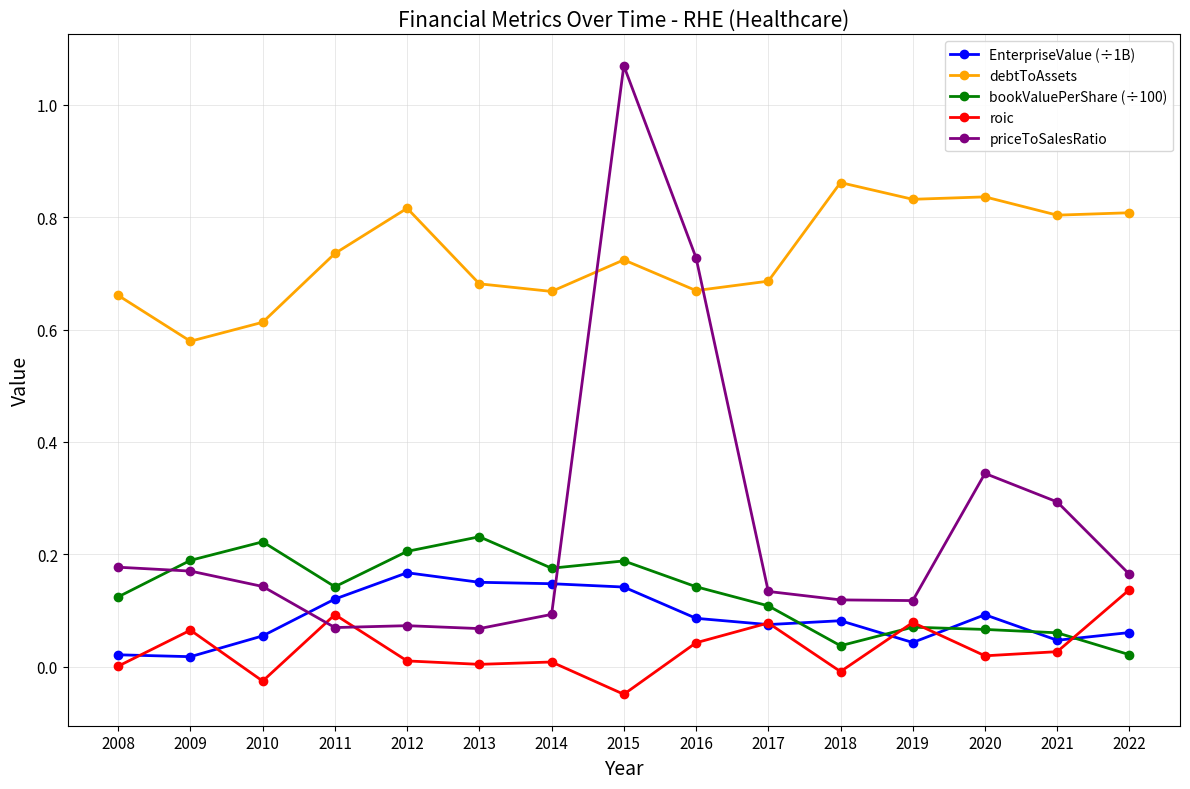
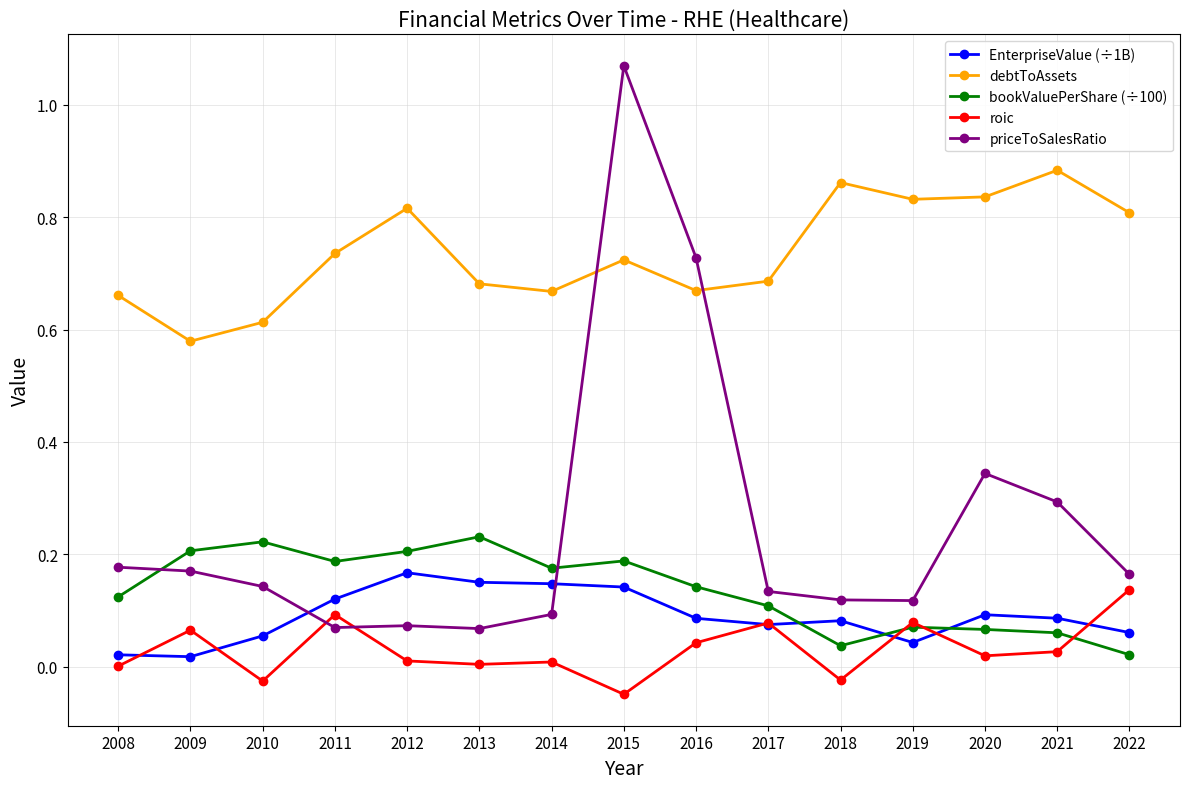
  {
    "EnterpriseValue (÷1B)": {
      "2008": 0.02,
      "2009": 0.02,
      "2010": 0.05,
      "2011": 0.12,
      "2012": 0.17,
      "2013": 0.15,
      "2014": 0.15,
      "2015": 0.14,
      "2016": 0.09,
      "2018": 0.08,
      "2019": 0.04,
      "2020": 0.09,
-     "2021": 0.05,
+     "2021": 0.09,
      "2022": 0.06
    },
    "debtToAssets": {
      "2008": 0.66,
      "2009": 0.58,
      "2010": 0.61,
      "2011": 0.74,
      "2012": 0.82,
      "2013": 0.68,
      "2014": 0.67,
      "2015": 0.72,
      "2016": 0.67,
      "2017": 0.69,
      "2018": 0.86,
      "2019": 0.83,
      "2020": 0.84,
-     "2021": 0.80,
+     "2021": 0.88,
      "2022": 0.81
    },
    "bookValuePerShare (÷100)": {
      "2008": 0.12,
-     "2009": 0.19,
+     "2009": 0.21,
      "2010": 0.22,
-     "2011": 0.14,
+     "2011": 0.19,
      "2012": 0.21,
      "2013": 0.23,
      "2014": 0.18,
      "2015": 0.19,
      "2016": 0.14,
      "2017": 0.11,
      "2018": 0.04,
      "2019": 0.07,
      "2020": 0.07,
      "2021": 0.06,
      "2022": 0.02
    },
    "roic": {
      "2008": 0.00,
      "2009": 0.06,
      "2010": -0.03,
      "2011": 0.09,
      "2012": 0.01,
      "2013": 0.00,
      "2014": 0.01,
      "2015": -0.05,
      "2016": 0.04,
-     "2018": -0.01,
+     "2018": -0.02,
      "2019": 0.08,
      "2020": 0.02,
      "2021": 0.03,
      "2022": 0.14
    },
    "priceToSalesRatio": {
      "2008": 0.18,
      "2009": 0.17,
      "2010": 0.14,
      "2011": 0.07,
      "2012": 0.07,
      "2013": 0.07,
      "2014": 0.09,
      "2015": 1.07,
      "2016": 0.73,
      "2017": 0.13,
      "2018": 0.12,
      "2019": 0.12,
      "2020": 0.34,
      "2021": 0.29,
      "2022": 0.16
    }
  }
